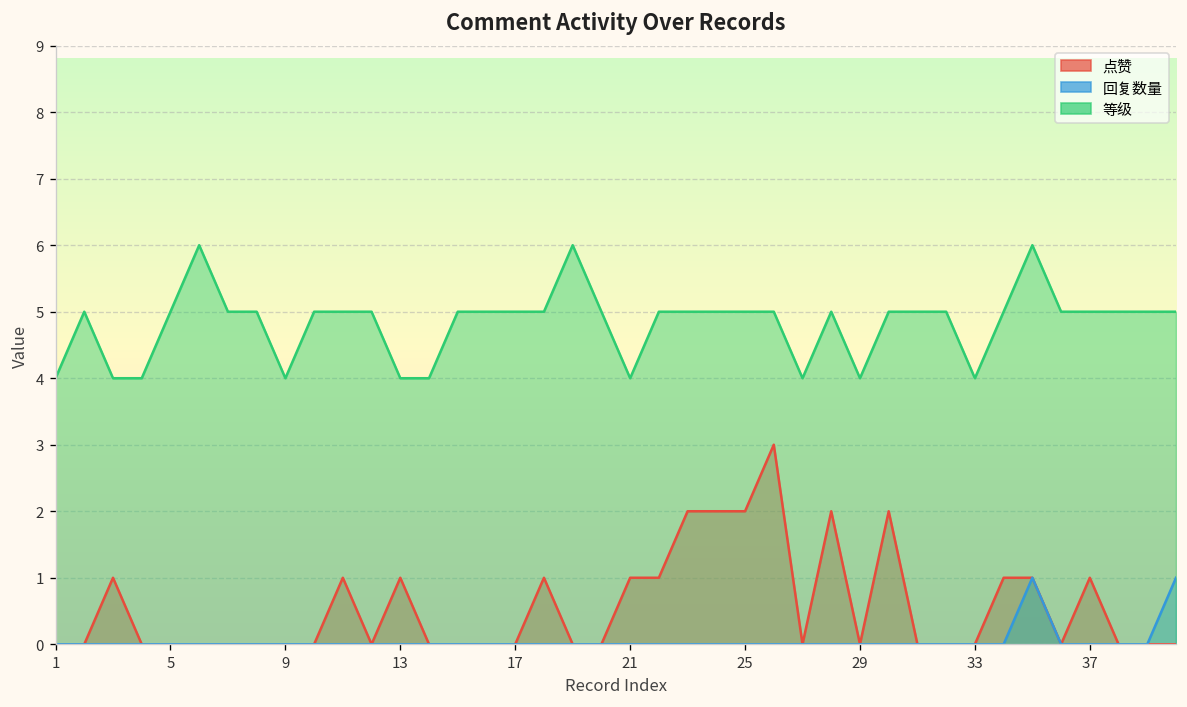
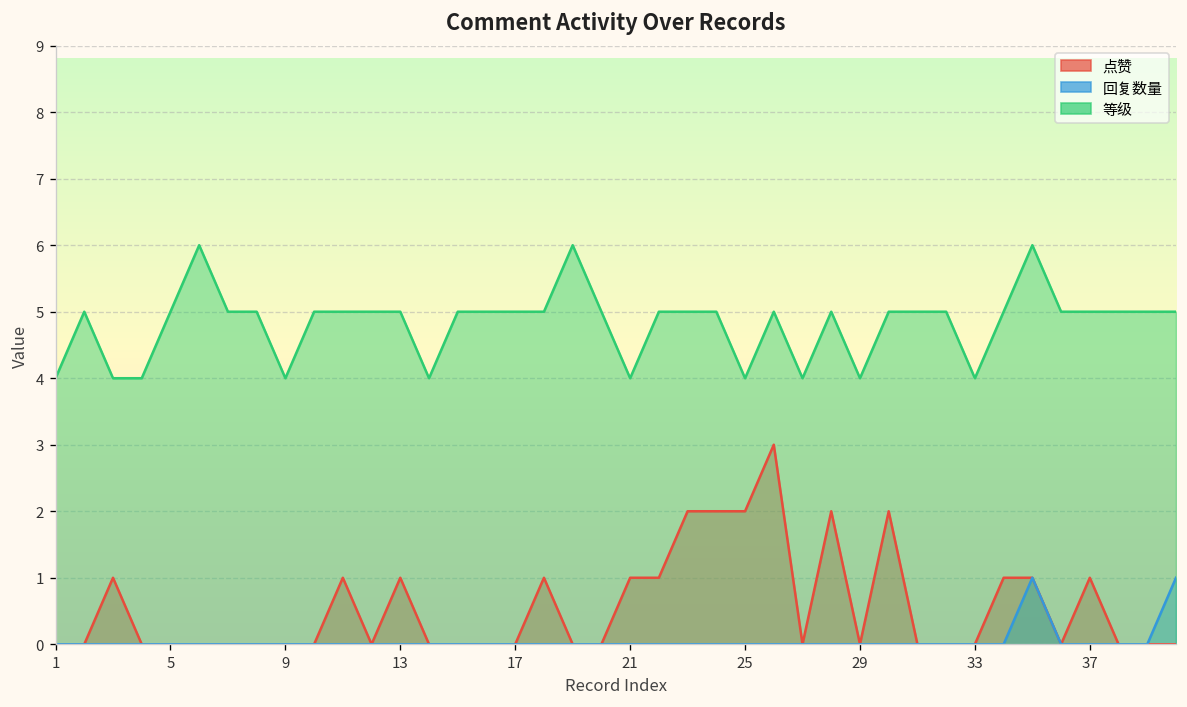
  {
    "点赞": {
      "13": 1,
      "21": 1,
      "25": 2,
      "37": 1
    },
    "回复数量": {
      "13": 0,
      "21": 0,
      "25": 0,
      "37": 0
    },
    "等级": {
      "1": 4,
      "5": 5,
      "9": 4,
-     "13": 4,
+     "13": 5,
      "17": 5,
      "21": 4,
-     "25": 5,
+     "25": 4,
      "29": 4,
      "33": 4,
      "37": 5
    }
  }
